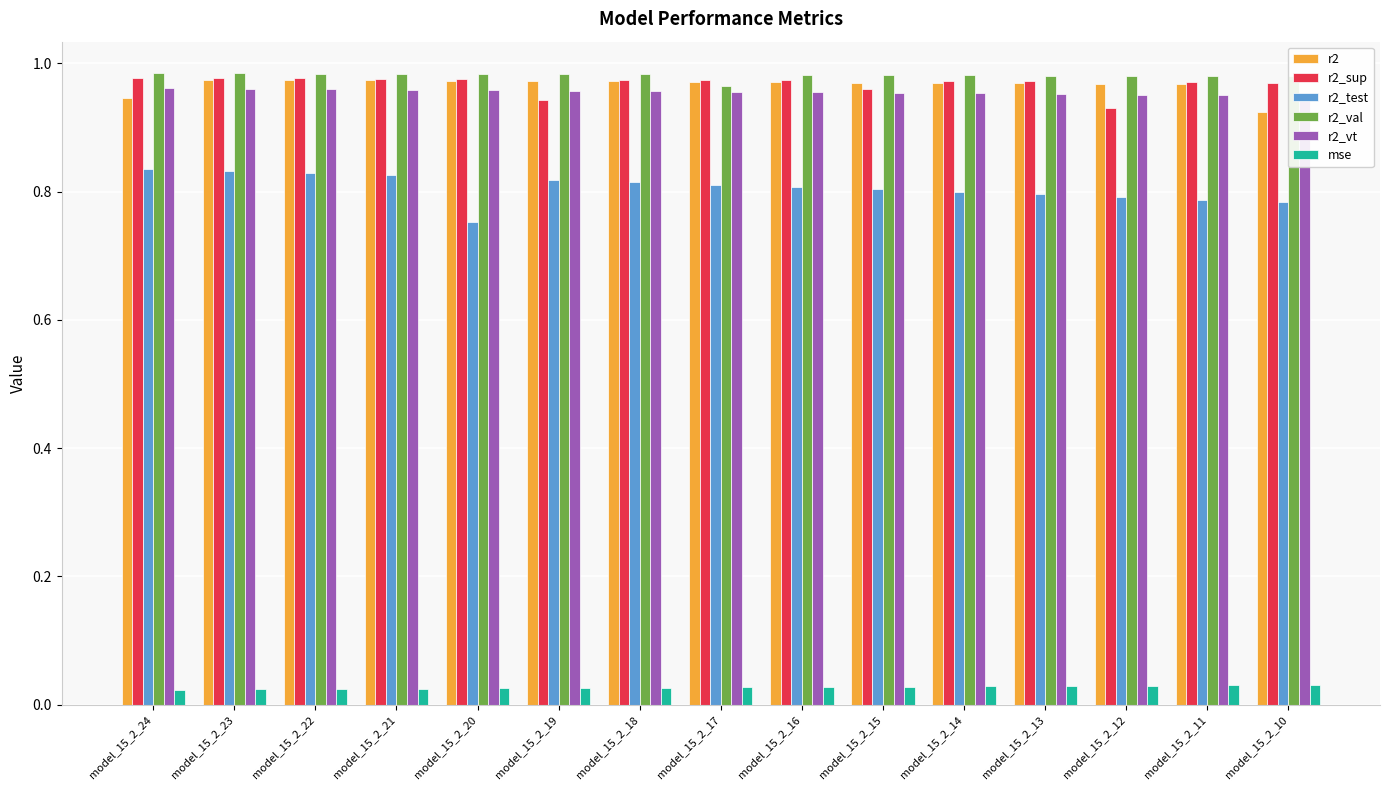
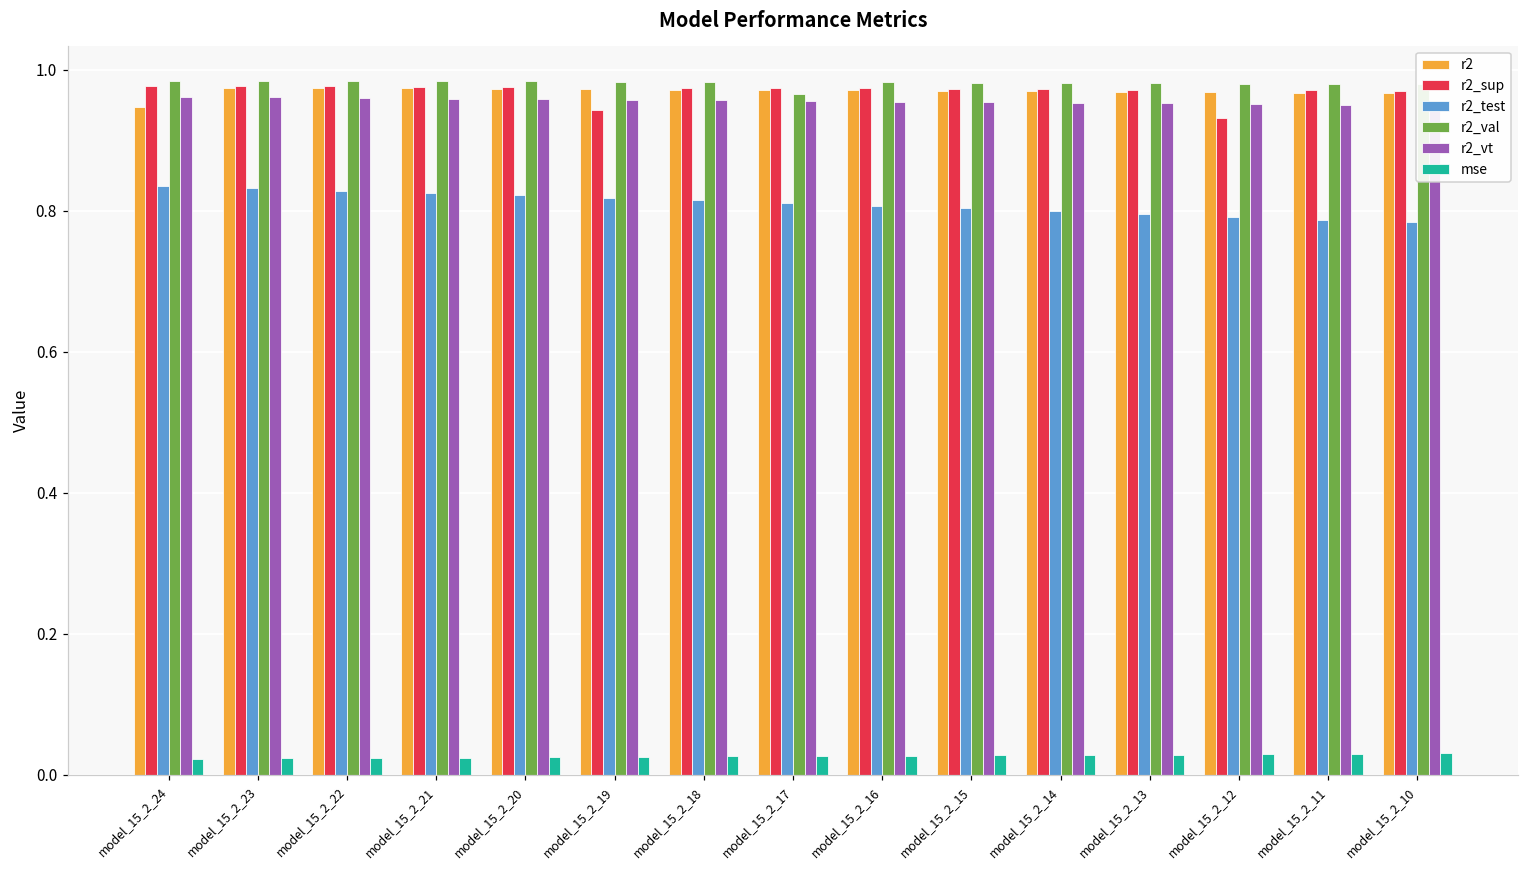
  {
    "r2": {
      "model_15_2_24": 0.95,
      "model_15_2_23": 0.97,
      "model_15_2_22": 0.97,
      "model_15_2_21": 0.97,
      "model_15_2_20": 0.97,
      "model_15_2_19": 0.97,
      "model_15_2_18": 0.97,
      "model_15_2_17": 0.97,
      "model_15_2_16": 0.97,
      "model_15_2_15": 0.97,
      "model_15_2_14": 0.97,
      "model_15_2_13": 0.97,
      "model_15_2_12": 0.97,
      "model_15_2_11": 0.97,
-     "model_15_2_10": 0.92
+     "model_15_2_10": 0.97
    },
    "r2_sup": {
      "model_15_2_24": 0.98,
      "model_15_2_23": 0.98,
      "model_15_2_22": 0.98,
      "model_15_2_21": 0.98,
      "model_15_2_20": 0.98,
      "model_15_2_19": 0.94,
      "model_15_2_18": 0.97,
      "model_15_2_17": 0.97,
      "model_15_2_16": 0.97,
-     "model_15_2_15": 0.96,
+     "model_15_2_15": 0.97,
      "model_15_2_14": 0.97,
      "model_15_2_13": 0.97,
      "model_15_2_12": 0.93,
      "model_15_2_11": 0.97,
      "model_15_2_10": 0.97
    },
    "r2_test": {
      "model_15_2_24": 0.84,
      "model_15_2_23": 0.83,
      "model_15_2_22": 0.83,
      "model_15_2_21": 0.83,
-     "model_15_2_20": 0.75,
+     "model_15_2_20": 0.82,
      "model_15_2_19": 0.82,
      "model_15_2_18": 0.81,
      "model_15_2_17": 0.81,
      "model_15_2_16": 0.81,
      "model_15_2_15": 0.80,
      "model_15_2_14": 0.80,
      "model_15_2_13": 0.80,
      "model_15_2_12": 0.79,
      "model_15_2_11": 0.79,
      "model_15_2_10": 0.78
    },
    "r2_val": {
      "model_15_2_24": 0.98,
      "model_15_2_23": 0.98,
      "model_15_2_22": 0.98,
      "model_15_2_21": 0.98,
      "model_15_2_20": 0.98,
      "model_15_2_19": 0.98,
      "model_15_2_18": 0.98,
      "model_15_2_17": 0.97,
      "model_15_2_16": 0.98,
      "model_15_2_15": 0.98,
      "model_15_2_14": 0.98,
      "model_15_2_13": 0.98,
      "model_15_2_12": 0.98,
      "model_15_2_11": 0.98
    },
    "r2_vt": {
      "model_15_2_24": 0.96,
      "model_15_2_23": 0.96,
      "model_15_2_22": 0.96,
      "model_15_2_21": 0.96,
      "model_15_2_20": 0.96,
      "model_15_2_19": 0.96,
      "model_15_2_18": 0.96,
      "model_15_2_17": 0.96,
      "model_15_2_16": 0.96,
      "model_15_2_15": 0.95,
      "model_15_2_14": 0.95,
      "model_15_2_13": 0.95,
      "model_15_2_12": 0.95,
      "model_15_2_11": 0.95
    },
    "mse": {
      "model_15_2_24": 0.02,
      "model_15_2_23": 0.02,
      "model_15_2_22": 0.02,
      "model_15_2_21": 0.02,
      "model_15_2_20": 0.03,
      "model_15_2_19": 0.03,
      "model_15_2_18": 0.03,
      "model_15_2_17": 0.03,
      "model_15_2_16": 0.03,
      "model_15_2_15": 0.03,
      "model_15_2_14": 0.03,
      "model_15_2_13": 0.03,
      "model_15_2_12": 0.03,
      "model_15_2_11": 0.03,
      "model_15_2_10": 0.03
    }
  }
